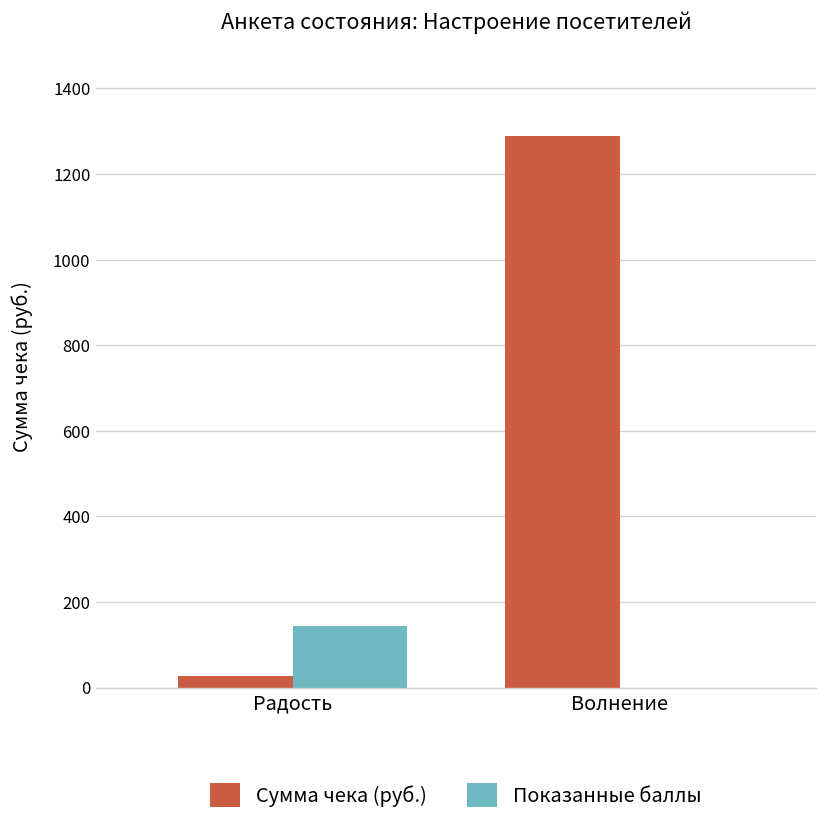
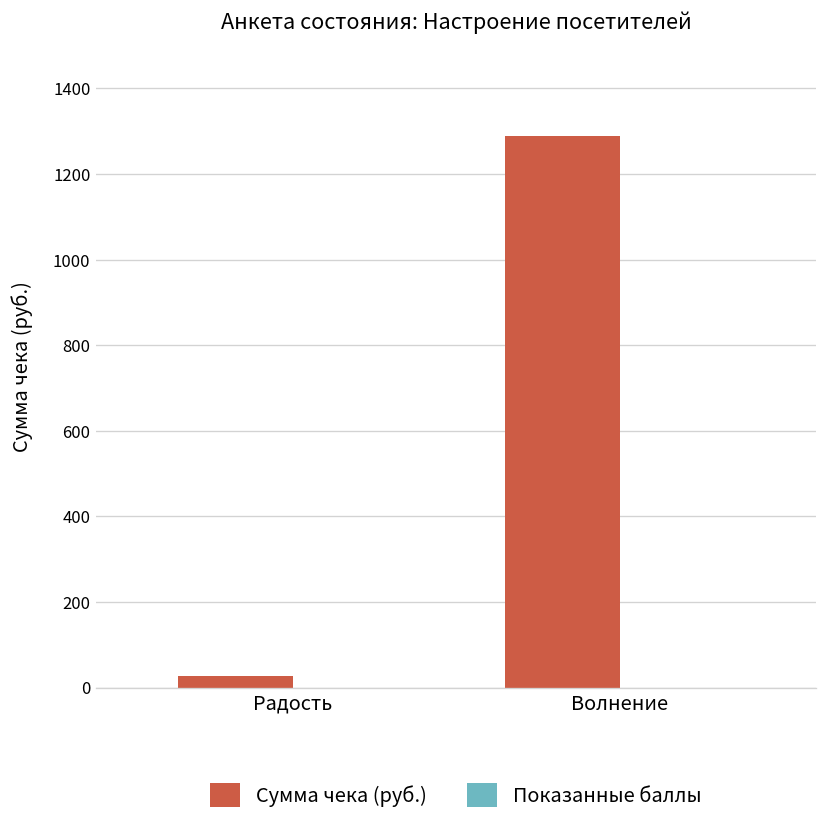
  {
    "Сумма чека (руб.)": {
      "Радость": 30,
      "Волнение": 1290
    },
    "Показанные баллы": {
-     "Радость": 150,
+     "Радость": 0,
      "Волнение": 0
    }
  }
